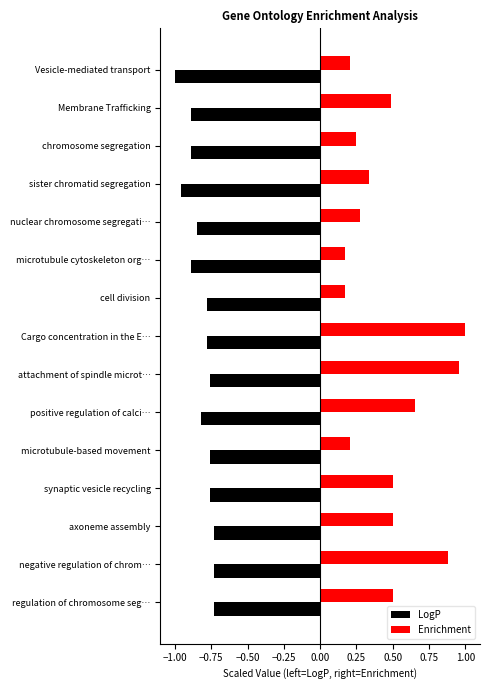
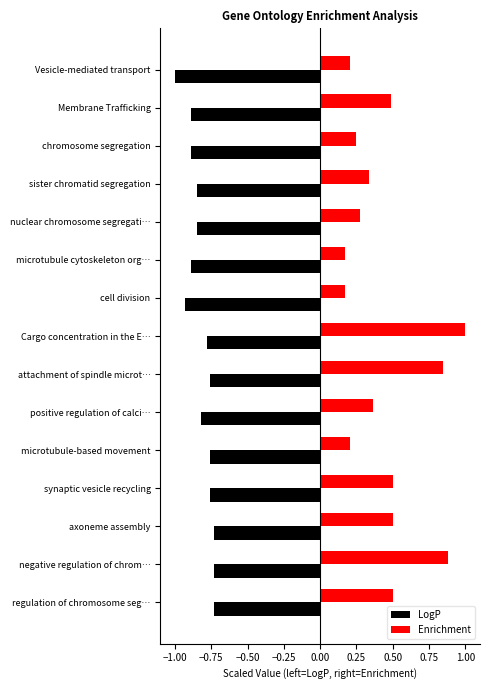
  {
    "LogP": {
      "Vesicle-mediated transport": -1.00,
      "Membrane Trafficking": -0.89,
      "chromosome segregation": -0.89,
-     "sister chromatid segregation": -0.96,
+     "sister chromatid segregation": -0.84,
      "nuclear chromosome segregati…": -0.84,
      "microtubule cytoskeleton org…": -0.89,
-     "cell division": -0.78,
+     "cell division": -0.93,
      "Cargo concentration in the E…": -0.78,
      "attachment of spindle microt…": -0.76,
      "positive regulation of calci…": -0.82,
      "microtubule-based movement": -0.76,
      "synaptic vesicle recycling": -0.76,
      "axoneme assembly": -0.73,
      "negative regulation of chrom…": -0.73,
      "regulation of chromosome seg…": -0.73
    },
    "Enrichment": {
      "Vesicle-mediated transport": 0.20,
      "Membrane Trafficking": 0.49,
      "chromosome segregation": 0.25,
      "sister chromatid segregation": 0.34,
      "nuclear chromosome segregati…": 0.27,
      "microtubule cytoskeleton org…": 0.17,
      "cell division": 0.17,
      "Cargo concentration in the E…": 1.00,
-     "attachment of spindle microt…": 0.95,
-     "positive regulation of calci…": 0.65,
+     "attachment of spindle microt…": 0.85,
+     "positive regulation of calci…": 0.36,
      "microtubule-based movement": 0.20,
      "synaptic vesicle recycling": 0.50,
      "axoneme assembly": 0.50,
      "negative regulation of chrom…": 0.88,
      "regulation of chromosome seg…": 0.50
    }
  }
